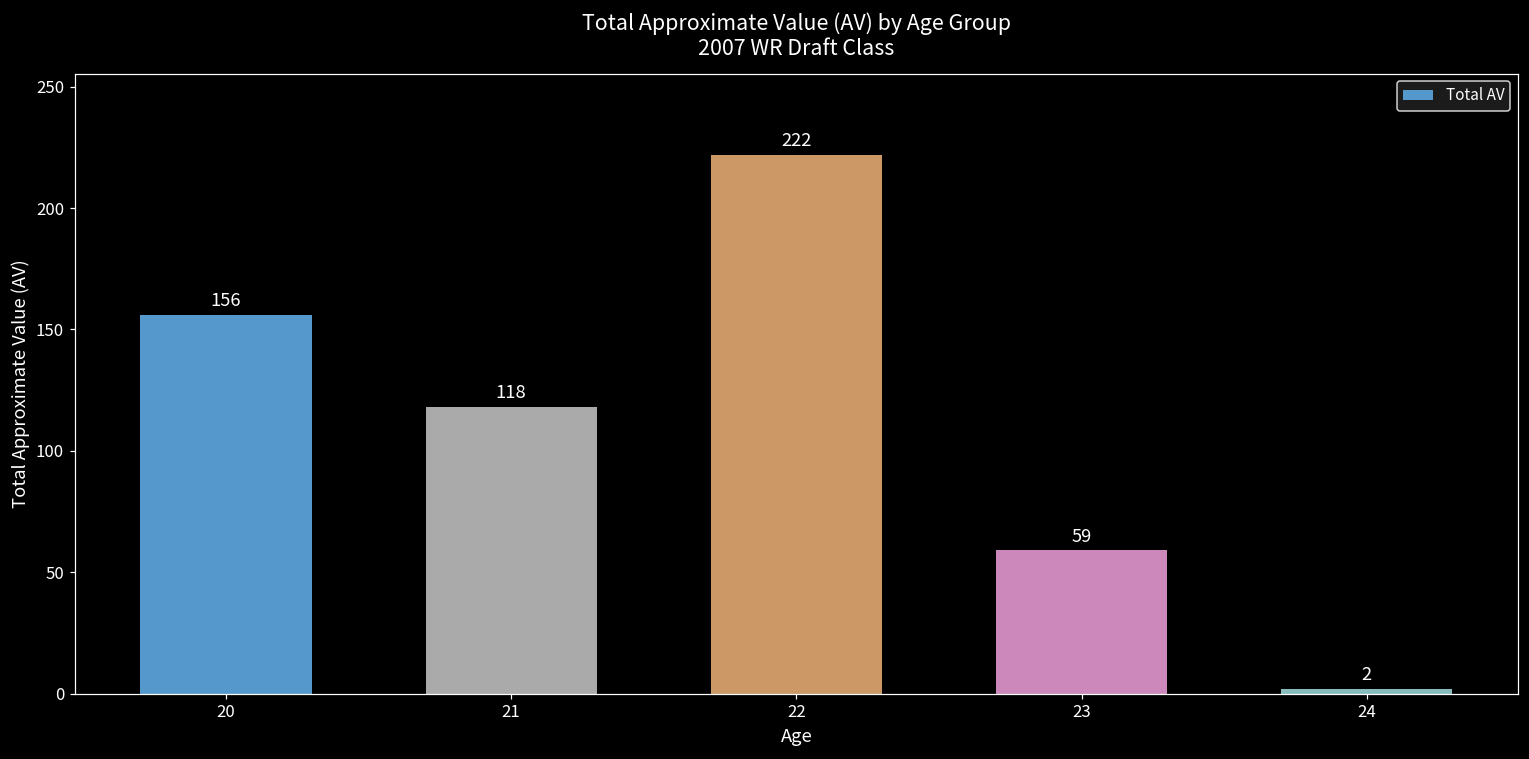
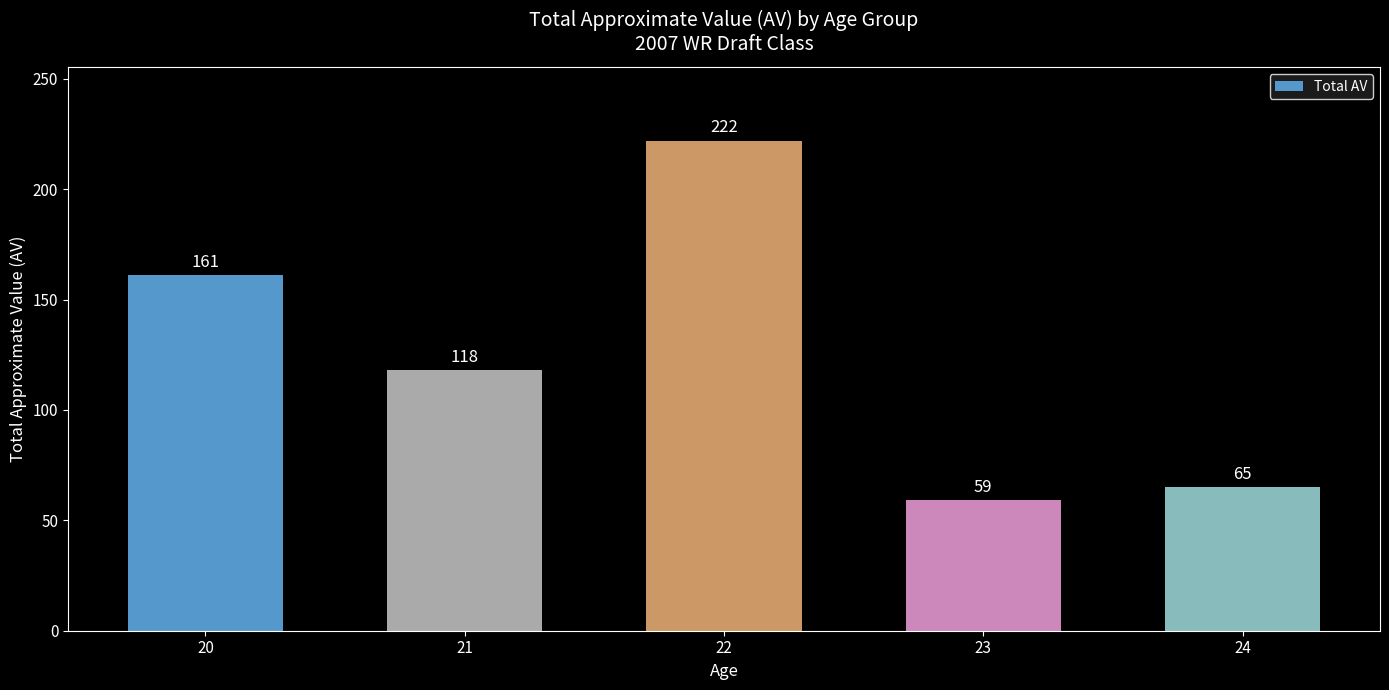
  {
-   "20": 156,
+   "20": 161,
    "21": 118,
    "22": 222,
    "23": 59,
-   "24": 2
+   "24": 65
  }
